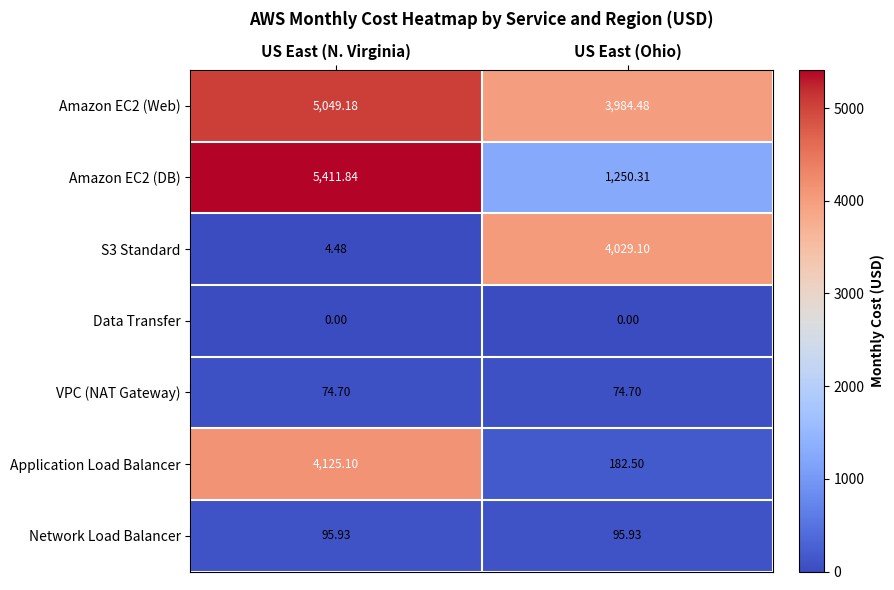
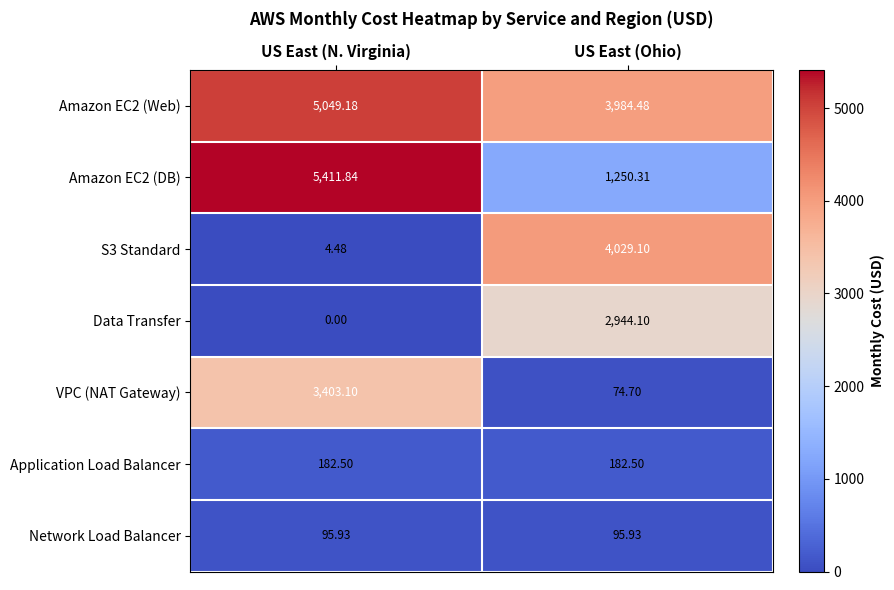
  {
    "Amazon EC2 (Web)": {
      "US East (N. Virginia)": "5,049.18",
      "US East (Ohio)": "3,984.48"
    },
    "Amazon EC2 (DB)": {
      "US East (N. Virginia)": "5,411.84",
      "US East (Ohio)": "1,250.31"
    },
    "S3 Standard": {
      "US East (N. Virginia)": "4.48",
      "US East (Ohio)": "4,029.10"
    },
    "Data Transfer": {
      "US East (N. Virginia)": "0.00",
-     "US East (Ohio)": "0.00"
+     "US East (Ohio)": "2,944.10"
    },
    "VPC (NAT Gateway)": {
-     "US East (N. Virginia)": "74.70",
+     "US East (N. Virginia)": "3,403.10",
      "US East (Ohio)": "74.70"
    },
    "Application Load Balancer": {
-     "US East (N. Virginia)": "4,125.10",
+     "US East (N. Virginia)": "182.50",
      "US East (Ohio)": "182.50"
    },
    "Network Load Balancer": {
      "US East (N. Virginia)": "95.93",
      "US East (Ohio)": "95.93"
    }
  }
